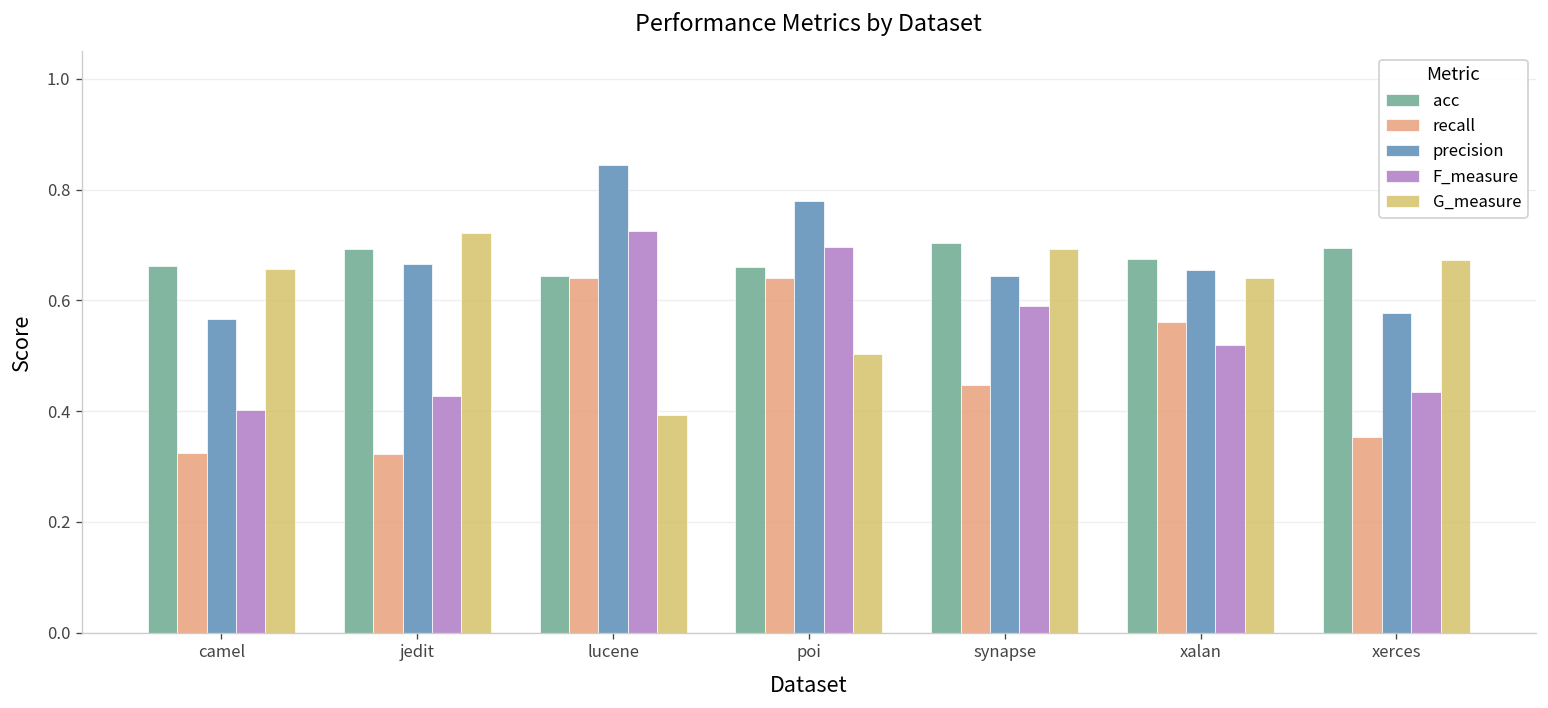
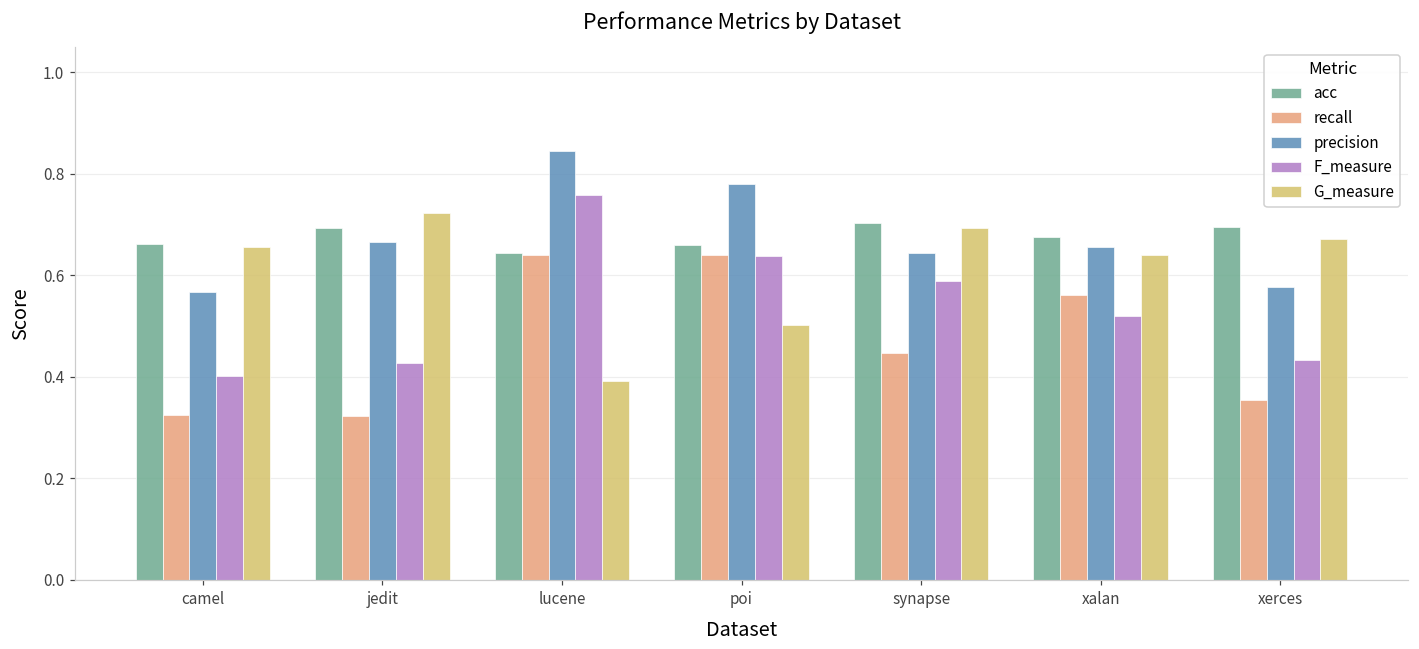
  {
    "F_measure": {
      "camel": 0.40,
      "jedit": 0.43,
-     "lucene": 0.73,
-     "poi": 0.70,
+     "lucene": 0.76,
+     "poi": 0.64,
      "synapse": 0.59,
      "xalan": 0.52,
      "xerces": 0.43
    }
  }
